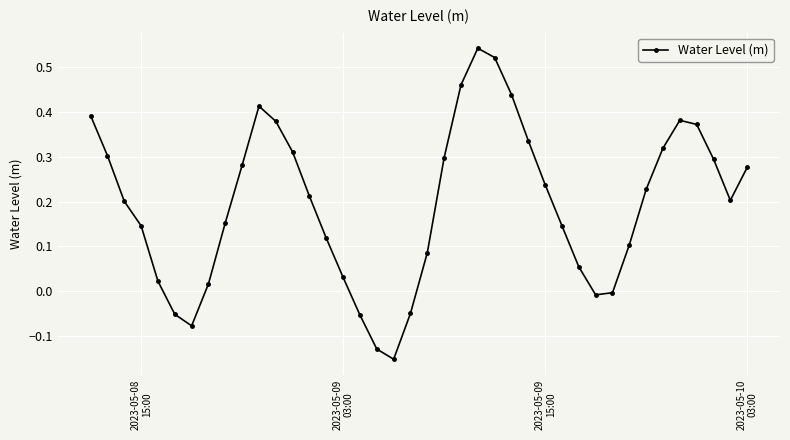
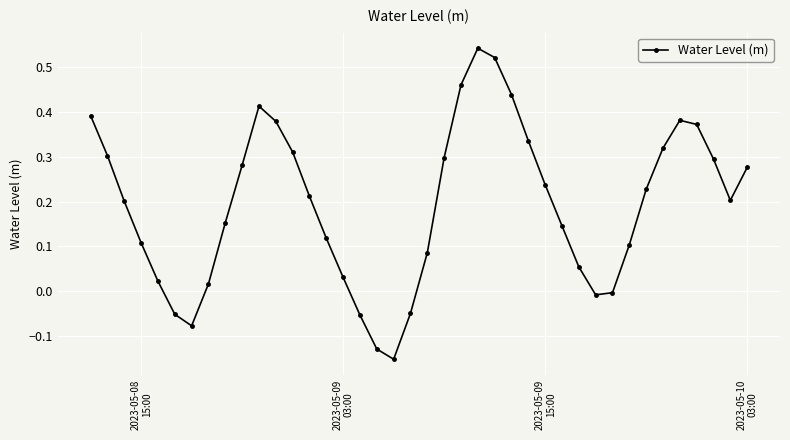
  {
-   "2023-05-08 15:00": 0.15,
+   "2023-05-08 15:00": 0.11,
    "2023-05-09 03:00": 0.03,
    "2023-05-09 15:00": 0.24,
    "2023-05-10 03:00": 0.28
  }
